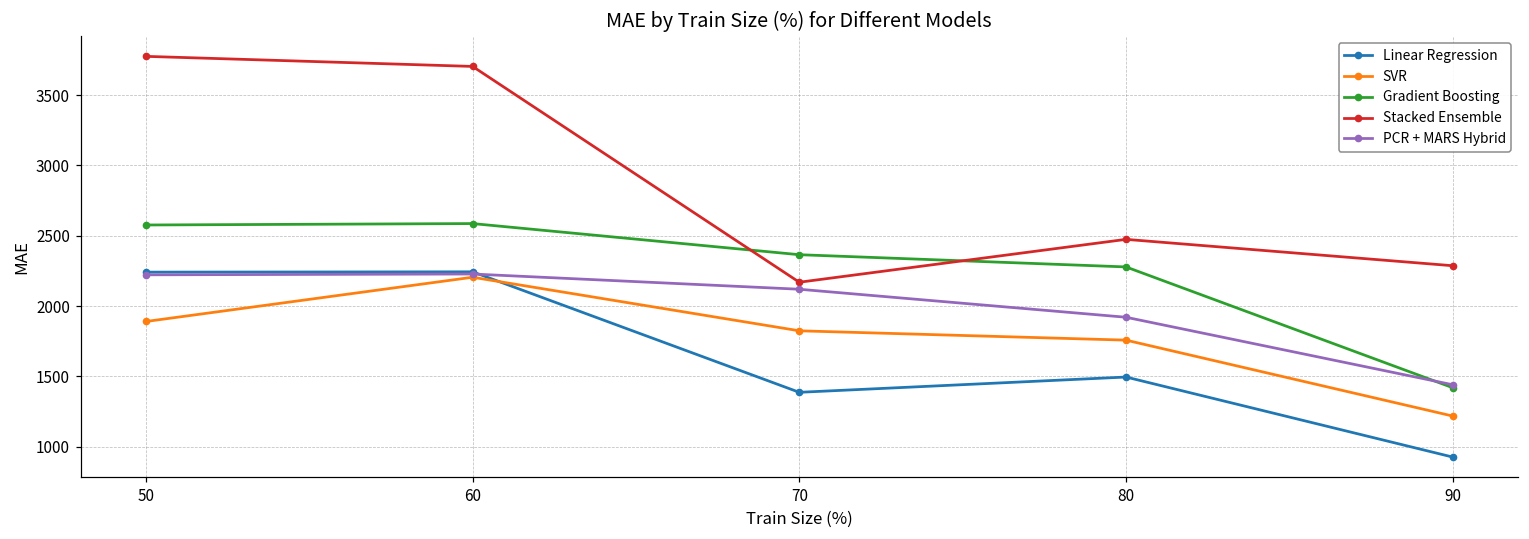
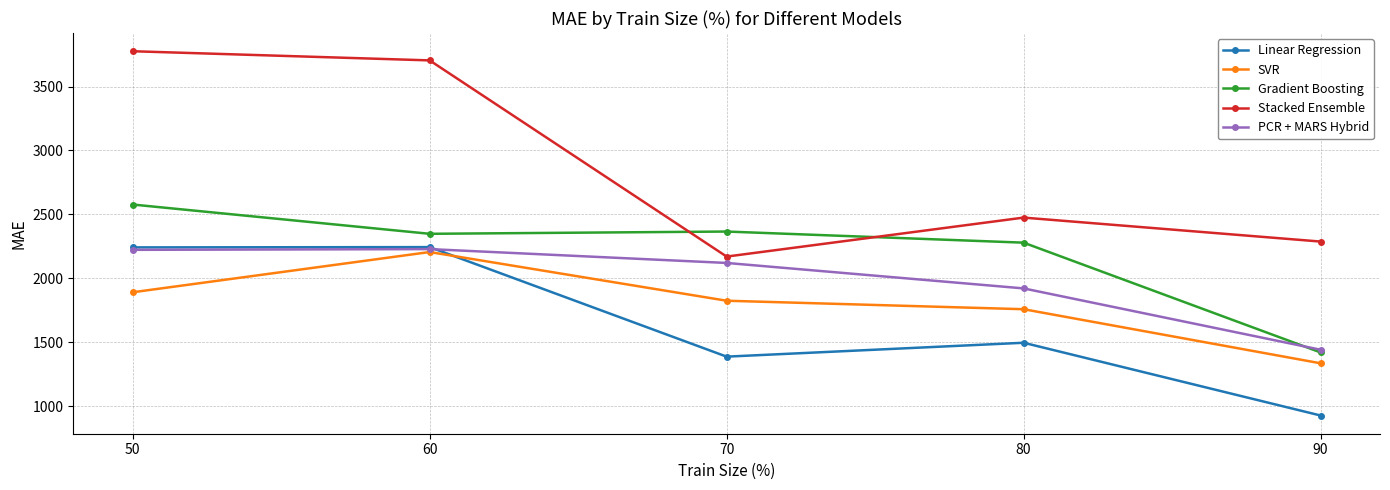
  {
    "Linear Regression": {
      "70": 1390,
      "80": 1500,
      "90": 930
    },
    "SVR": {
      "50": 1890,
      "60": 2210,
      "70": 1820,
      "80": 1760,
-     "90": 1220
+     "90": 1330
    },
    "Gradient Boosting": {
      "50": 2580,
-     "60": 2590,
+     "60": 2350,
      "70": 2370,
      "80": 2280,
      "90": 1420
    },
    "Stacked Ensemble": {
      "50": 3780,
      "60": 3700,
      "70": 2170,
      "80": 2470,
      "90": 2290
    },
    "PCR + MARS Hybrid": {
      "70": 2120,
      "80": 1920,
      "90": 1440
    }
  }
